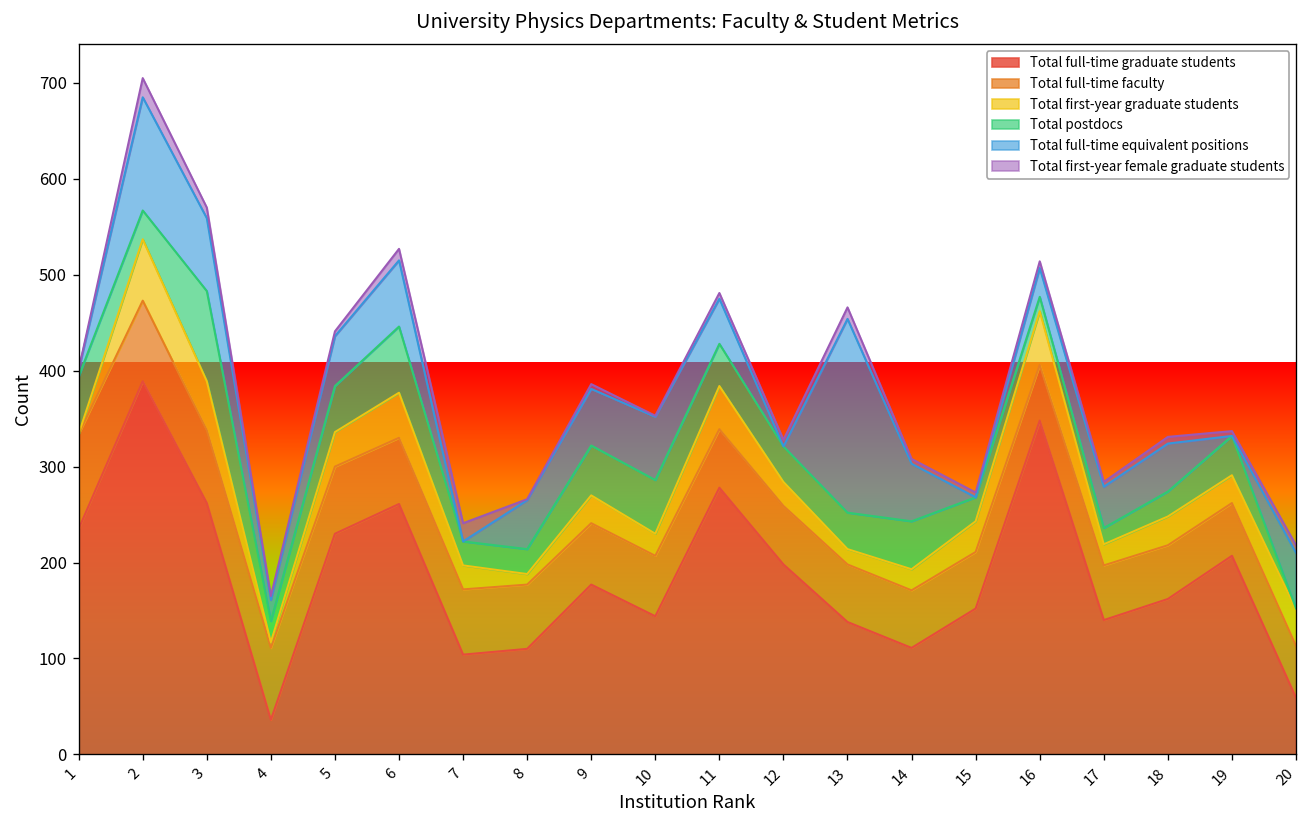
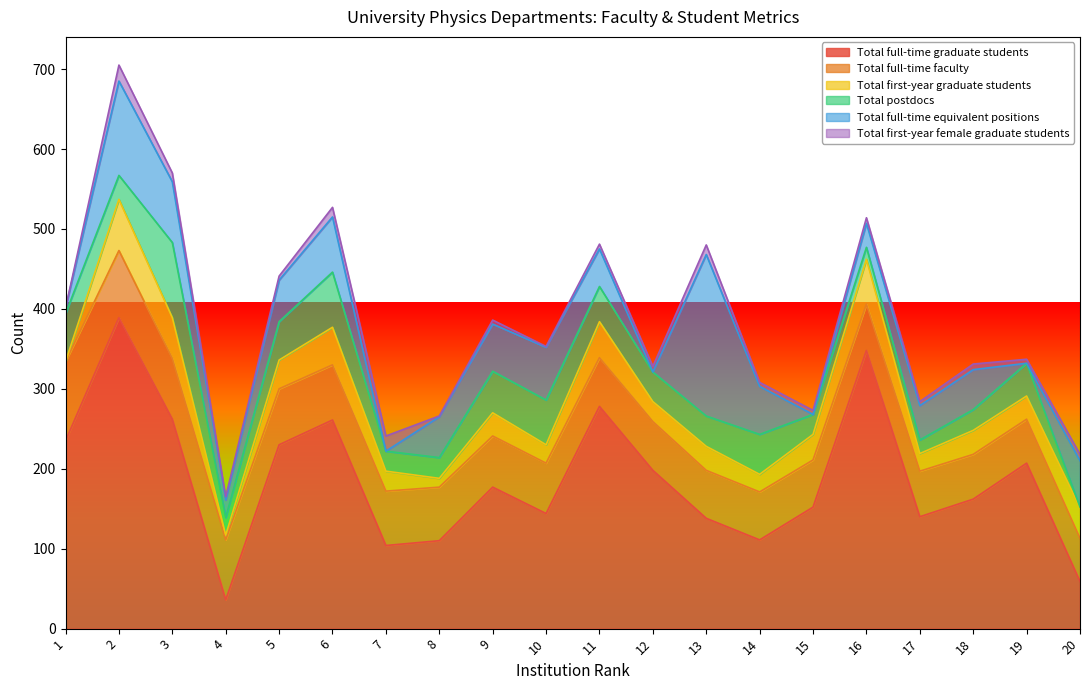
  {
    "Total first-year graduate students": {
      "2": 60,
      "3": 50,
      "4": 10,
      "5": 40,
      "6": 50,
      "7": 30,
      "8": 10,
      "9": 30,
      "10": 20,
      "11": 50,
      "12": 30,
-     "13": 20,
+     "13": 30,
      "14": 20,
      "15": 30,
      "16": 60,
      "17": 20,
      "18": 30,
      "19": 30
    },
    "Total postdocs": {
      "1": 60,
      "2": 30,
      "3": 90,
      "4": 20,
      "5": 50,
      "6": 70,
      "8": 30,
      "9": 50,
      "10": 60,
      "11": 40,
      "13": 40,
      "14": 50,
      "16": 20,
      "17": 20,
      "18": 30
    },
    "Total full-time equivalent positions": {
      "2": 120,
      "3": 80,
      "4": 20,
      "5": 50,
      "6": 70,
      "9": 60,
      "11": 50,
      "13": 200,
      "14": 60,
      "16": 30,
      "17": 40,
      "18": 50,
      "20": 60
    },
    "Total first-year female graduate students": {
      "2": 20,
      "3": 10,
      "4": 0,
      "5": 10,
      "6": 10,
      "7": 20,
      "9": 10,
      "11": 10,
      "12": 10,
      "13": 10,
      "14": 10,
      "15": 10,
      "16": 10,
      "17": 10,
      "18": 10,
      "19": 10,
      "20": 10
    }
  }
